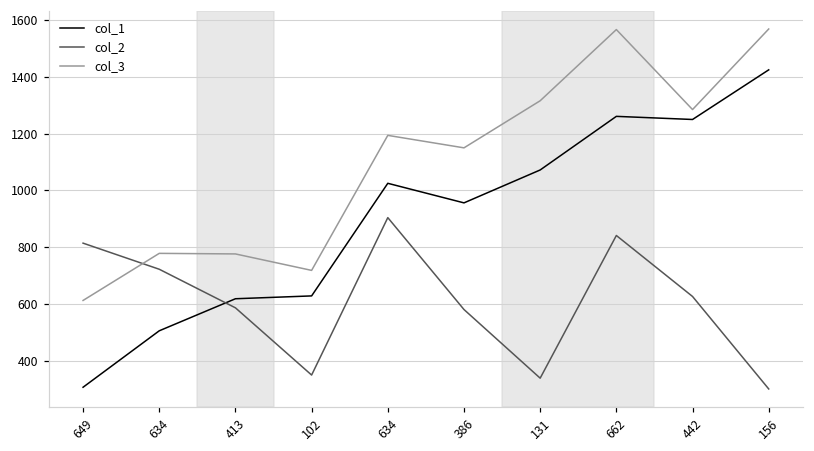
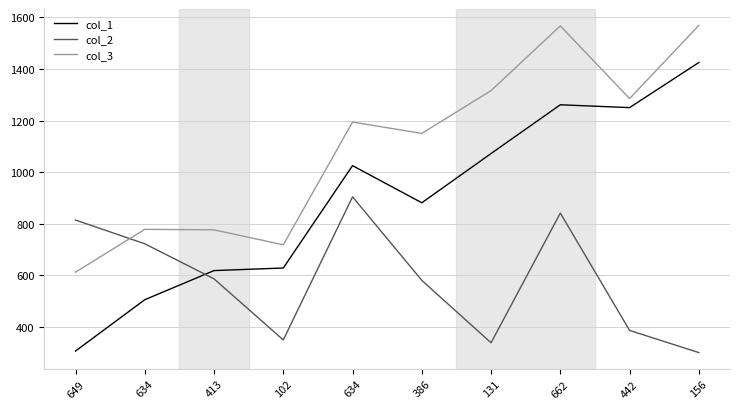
  {
    "col_1": {
      "649": 310,
      "413": 620,
      "102": 630,
-     "386": 960,
+     "386": 880,
      "131": 1070,
      "662": 1260,
      "442": 1250,
      "156": 1430
    },
    "col_2": {
      "649": 810,
      "413": 590,
      "102": 350,
      "386": 580,
      "131": 340,
      "662": 840,
-     "442": 630,
+     "442": 390,
      "156": 300
    },
    "col_3": {
      "649": 610,
      "413": 780,
      "102": 720,
      "386": 1150,
      "131": 1320,
      "662": 1570,
      "442": 1290,
      "156": 1570
    }
  }
